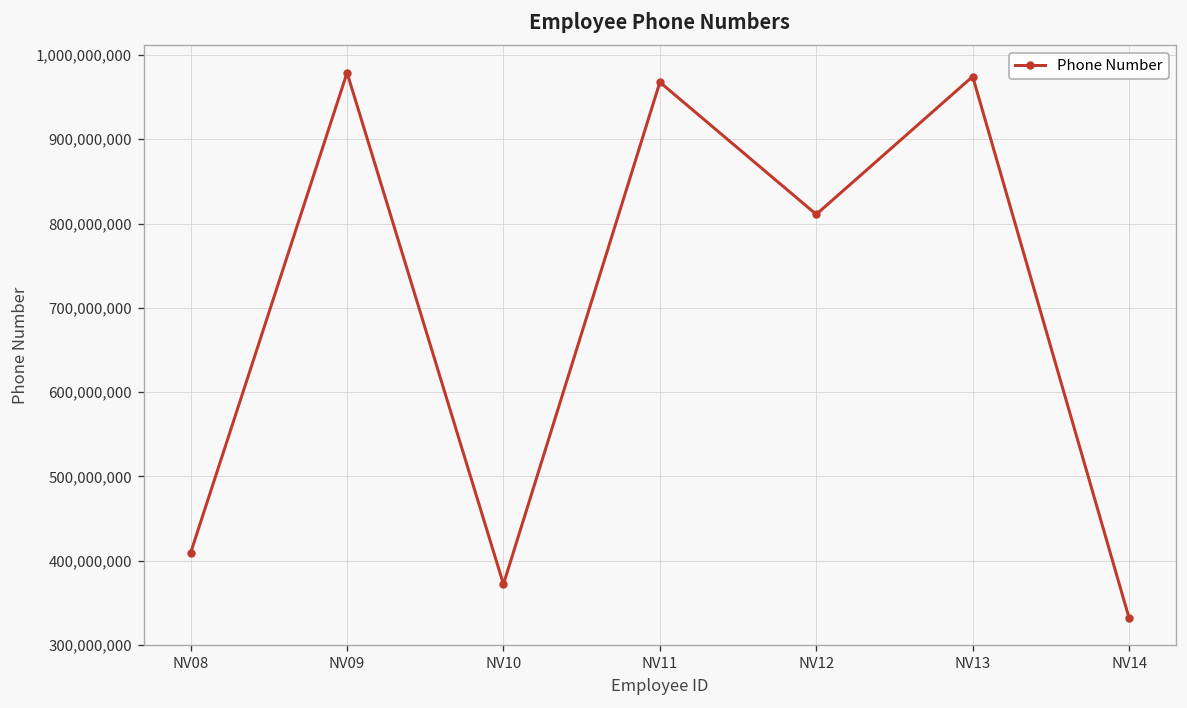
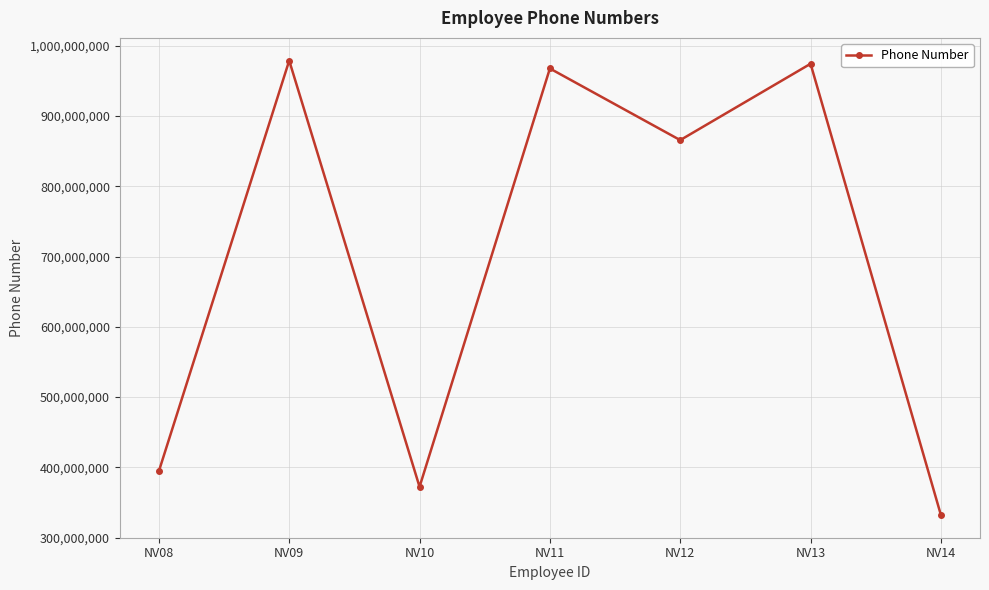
  {
-   "NV08": "410,000,000",
+   "NV08": "390,000,000",
    "NV09": "980,000,000",
    "NV10": "370,000,000",
    "NV11": "970,000,000",
-   "NV12": "810,000,000",
+   "NV12": "870,000,000",
    "NV13": "970,000,000",
    "NV14": "330,000,000"
  }
